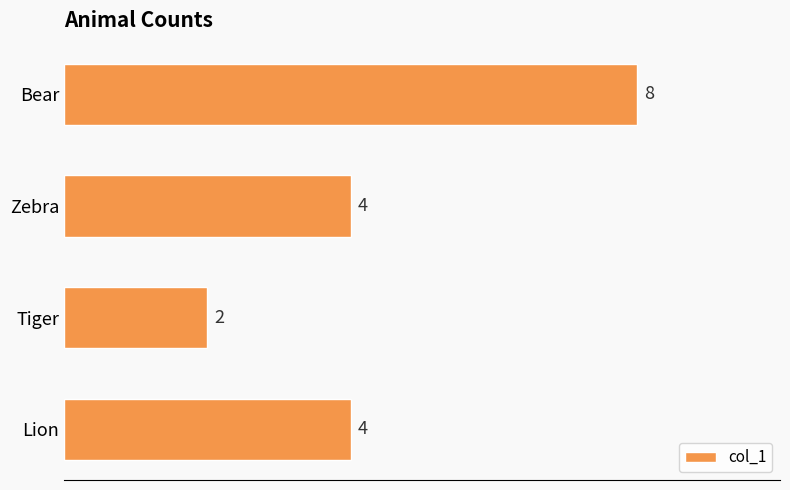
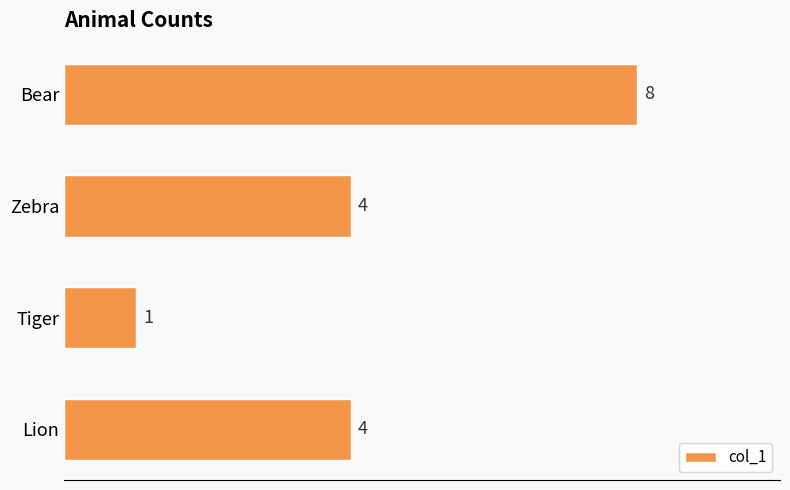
  {
    "Bear": 8,
    "Zebra": 4,
-   "Tiger": 2,
+   "Tiger": 1,
    "Lion": 4
  }
